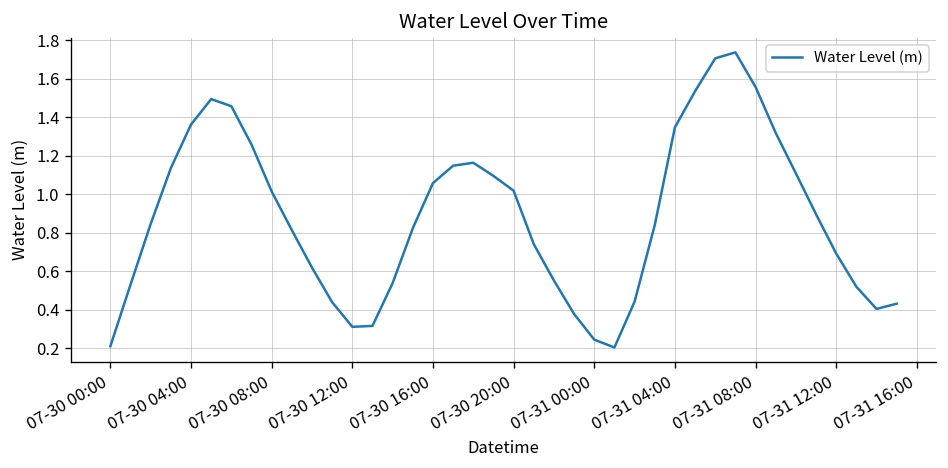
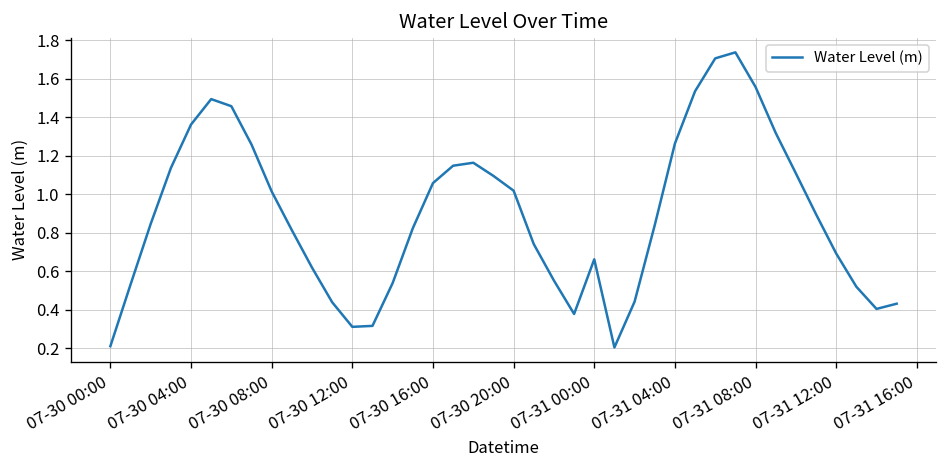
  {
    "07-30 00:00": 0.21,
    "07-30 04:00": 1.36,
    "07-30 08:00": 1.02,
    "07-30 12:00": 0.31,
    "07-30 16:00": 1.06,
    "07-30 20:00": 1.02,
-   "07-31 00:00": 0.25,
-   "07-31 04:00": 1.35,
+   "07-31 00:00": 0.66,
+   "07-31 04:00": 1.26,
    "07-31 08:00": 1.56,
    "07-31 12:00": 0.69
  }
